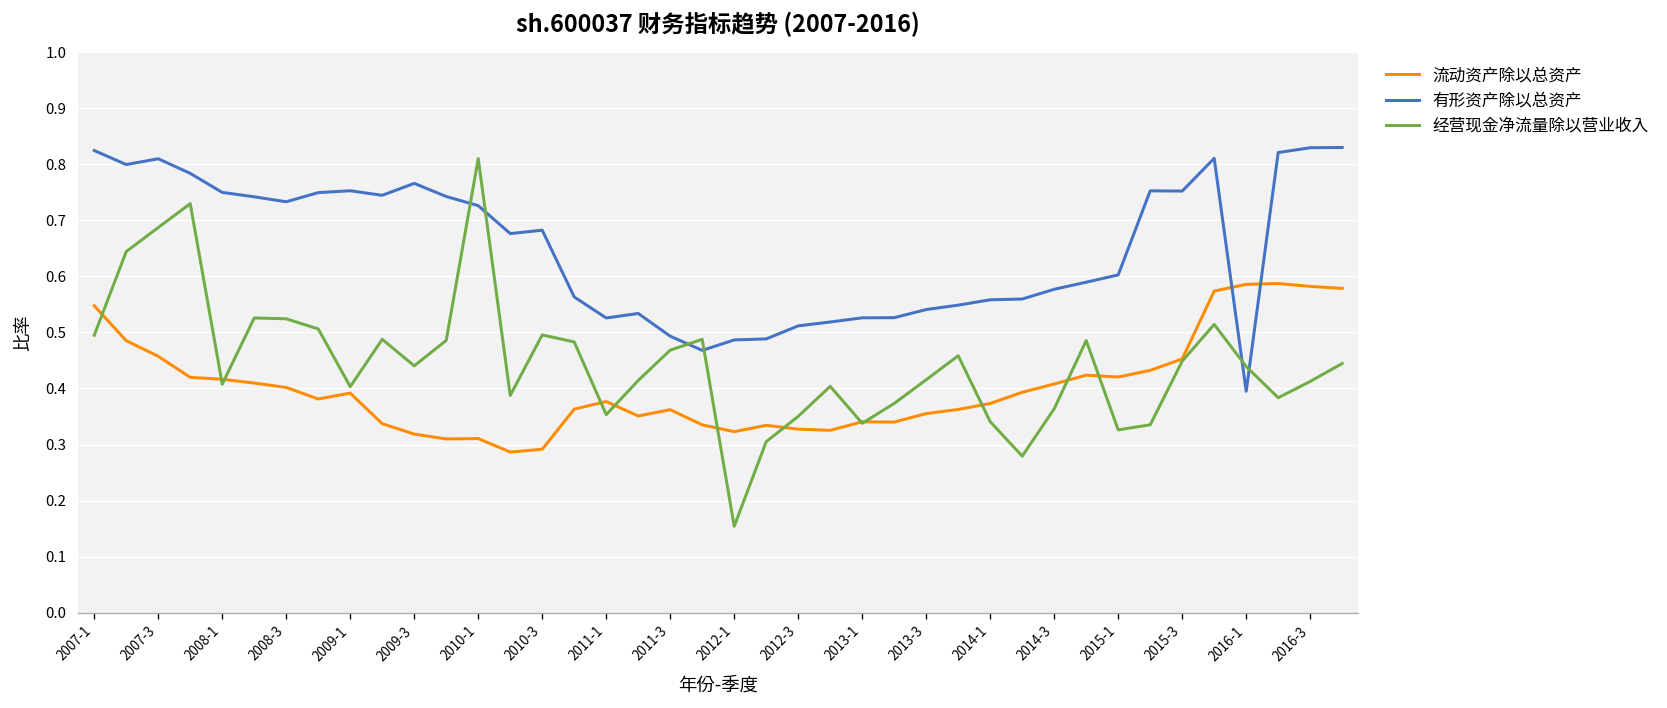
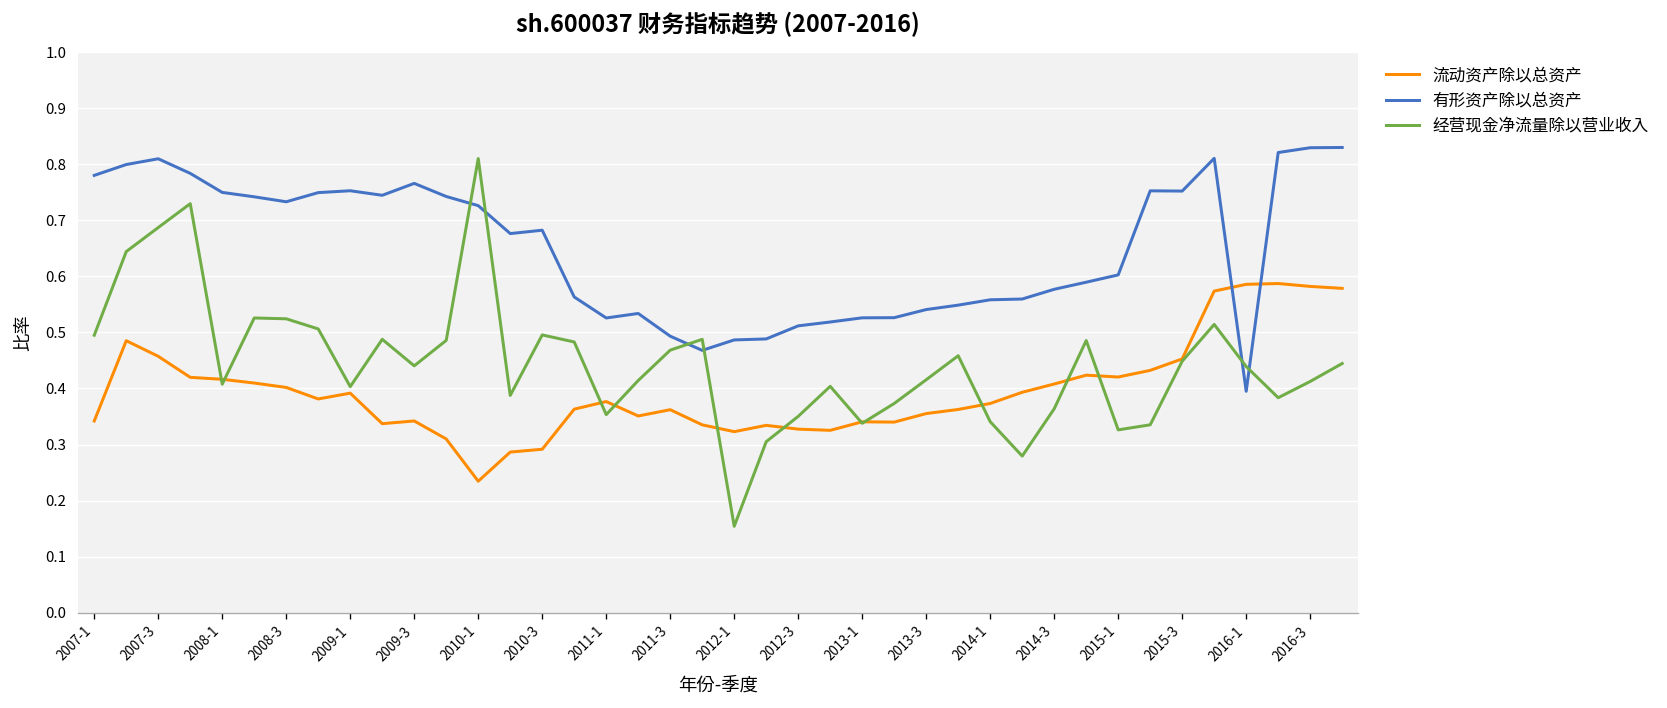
  {
    "流动资产除以总资产": {
-     "2007-1": 0.55,
+     "2007-1": 0.34,
      "2007-3": 0.46,
      "2008-1": 0.42,
      "2008-3": 0.40,
      "2009-1": 0.39,
-     "2009-3": 0.32,
-     "2010-1": 0.31,
+     "2009-3": 0.34,
+     "2010-1": 0.23,
      "2010-3": 0.29,
      "2011-1": 0.38,
      "2011-3": 0.36,
      "2012-1": 0.32,
      "2012-3": 0.33,
      "2013-3": 0.36,
      "2014-1": 0.37,
      "2014-3": 0.41,
      "2015-1": 0.42,
      "2016-1": 0.59,
      "2016-3": 0.58
    },
    "有形资产除以总资产": {
-     "2007-1": 0.82,
+     "2007-1": 0.78,
      "2007-3": 0.81,
      "2008-1": 0.75,
      "2008-3": 0.73,
      "2009-1": 0.75,
      "2009-3": 0.77,
      "2010-1": 0.73,
      "2010-3": 0.68,
      "2011-1": 0.53,
      "2011-3": 0.49,
      "2012-1": 0.49,
      "2012-3": 0.51,
      "2013-1": 0.53,
      "2013-3": 0.54,
      "2014-1": 0.56,
      "2014-3": 0.58,
      "2015-1": 0.60,
      "2015-3": 0.75,
      "2016-1": 0.39,
      "2016-3": 0.83
    },
    "经营现金净流量除以营业收入": {
      "2007-1": 0.50,
      "2007-3": 0.69,
      "2008-1": 0.41,
      "2008-3": 0.52,
      "2009-1": 0.40,
      "2009-3": 0.44,
      "2010-1": 0.81,
      "2010-3": 0.50,
      "2011-1": 0.35,
      "2011-3": 0.47,
      "2012-1": 0.15,
      "2012-3": 0.35,
      "2013-3": 0.42,
      "2014-1": 0.34,
      "2014-3": 0.36,
      "2015-1": 0.33,
      "2016-1": 0.44,
      "2016-3": 0.41
    }
  }
